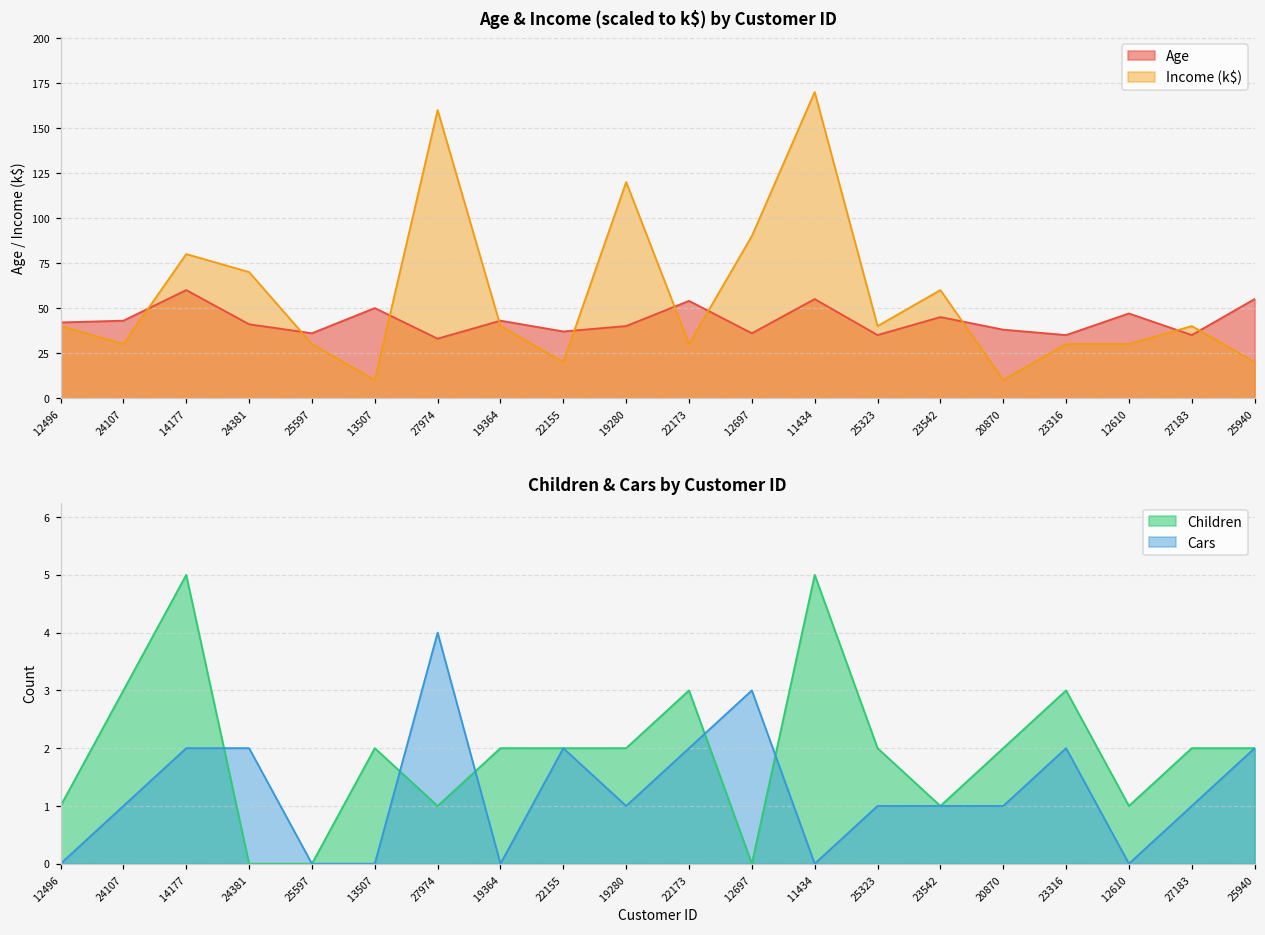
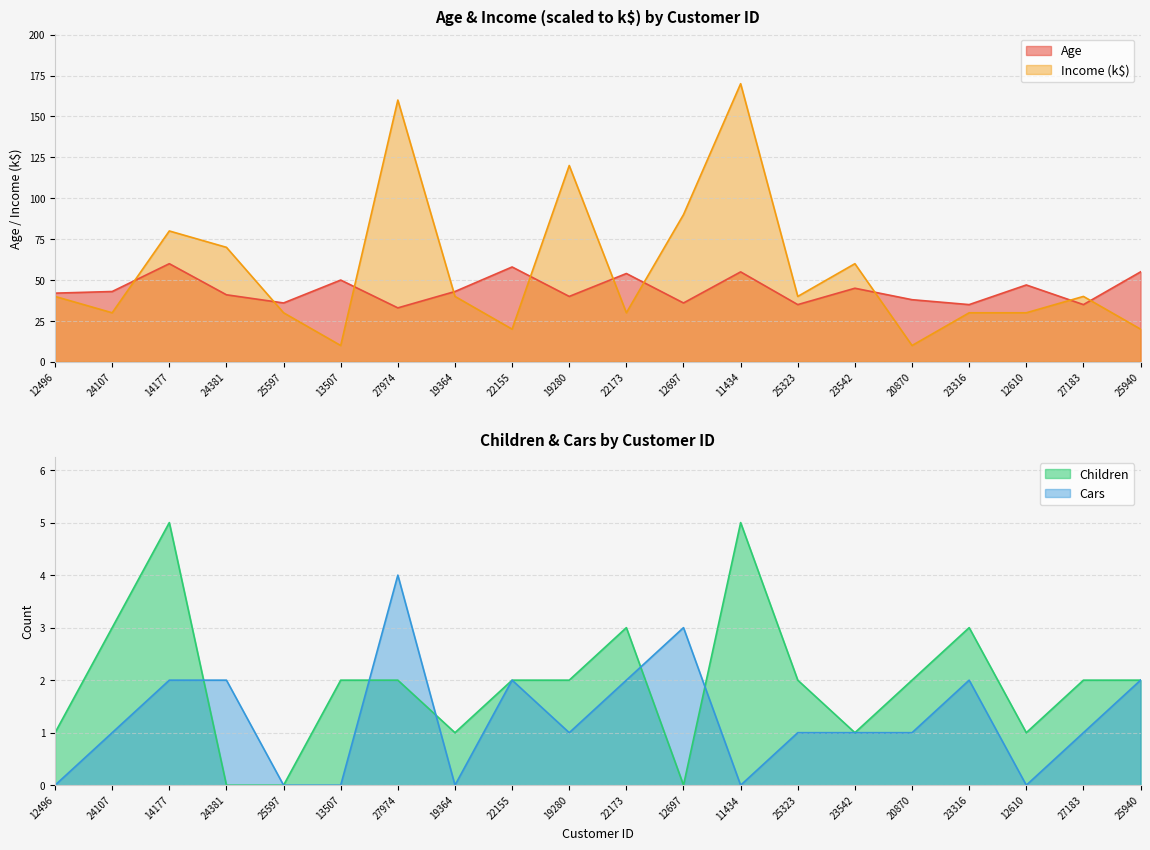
  {
    "Age & Income (scaled to k$) by Customer ID": {
      "Age": {
        "12496": 42,
        "24107": 43,
        "14177": 60,
        "24381": 41,
        "25597": 36,
        "13507": 50,
        "27974": 33,
        "19364": 43,
-       "22155": 37,
+       "22155": 58,
        "19280": 40,
        "22173": 54,
        "12697": 36,
        "11434": 55,
        "25323": 35,
        "23542": 45,
        "20870": 38,
        "23316": 35,
        "12610": 47,
        "27183": 35,
        "25940": 55
      },
      "Income (k$)": {
        "12496": 40,
        "24107": 30,
        "14177": 80,
        "24381": 70,
        "25597": 30,
        "13507": 10,
        "27974": 160,
        "19364": 40,
        "22155": 20,
        "19280": 120,
        "22173": 30,
        "12697": 90,
        "11434": 170,
        "25323": 40,
        "23542": 60,
        "20870": 10,
        "23316": 30,
        "12610": 30,
        "27183": 40,
        "25940": 20
      }
    },
    "Children & Cars by Customer ID": {
      "Children": {
        "12496": 1,
        "24107": 3,
        "14177": 5,
        "24381": 0,
        "13507": 2,
-       "27974": 1,
-       "19364": 2,
+       "27974": 2,
+       "19364": 1,
        "19280": 2,
        "22173": 3,
        "12697": 0,
        "11434": 5,
        "25323": 2,
        "20870": 2,
        "23316": 3,
        "12610": 1,
        "27183": 2
      },
      "Cars": {
        "12496": 0,
        "24107": 1,
        "14177": 2,
        "24381": 2,
        "13507": 0,
        "27974": 4,
        "19364": 0,
        "19280": 1,
        "22173": 2,
        "12697": 3,
        "11434": 0,
        "25323": 1,
        "20870": 1,
        "23316": 2,
        "12610": 0,
        "27183": 1
      }
    }
  }
